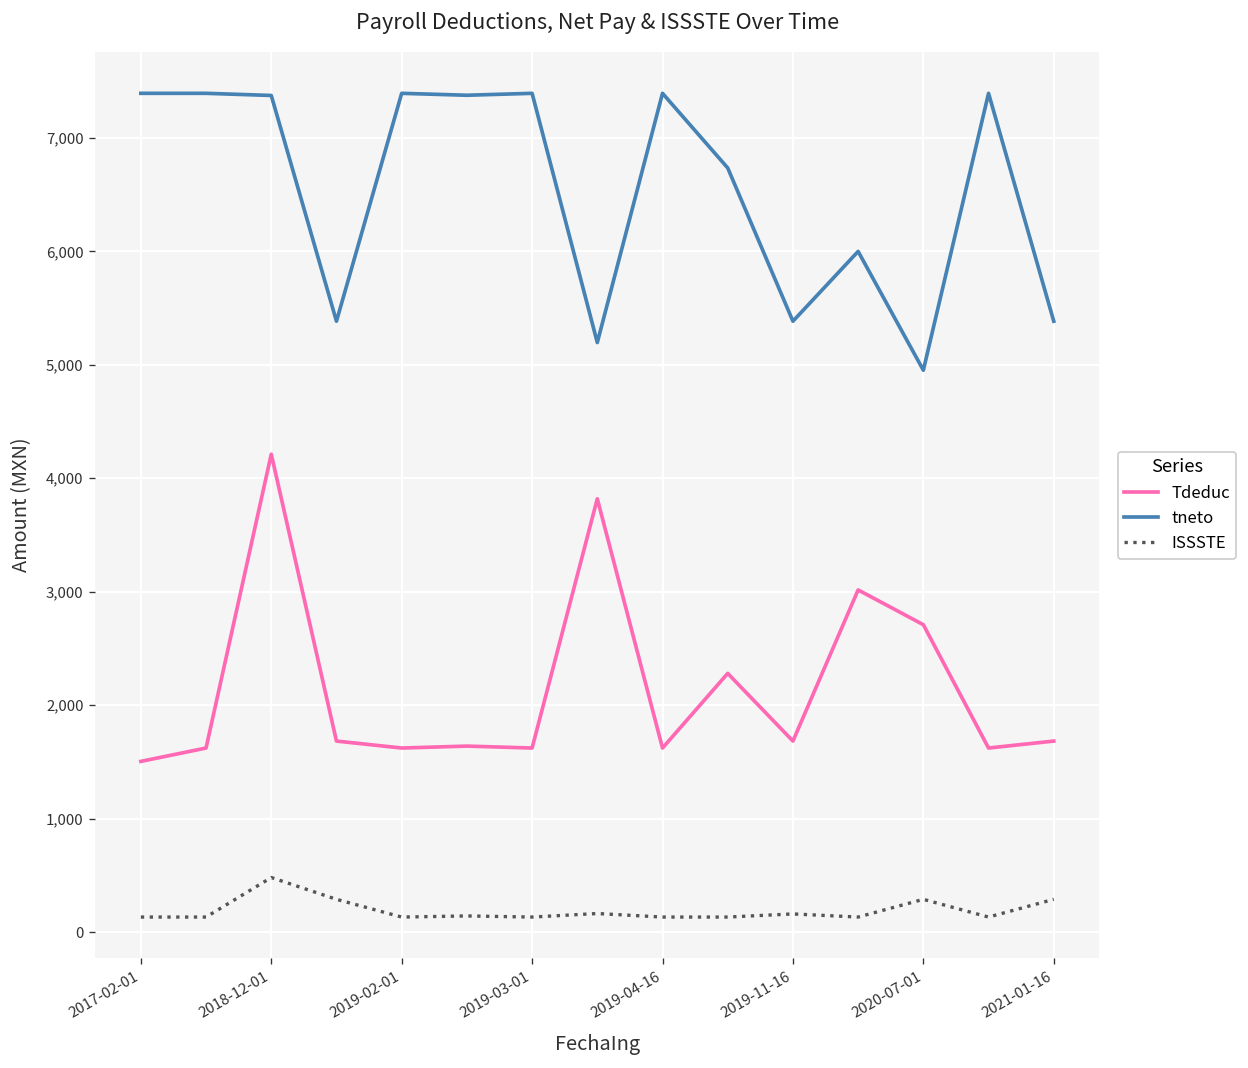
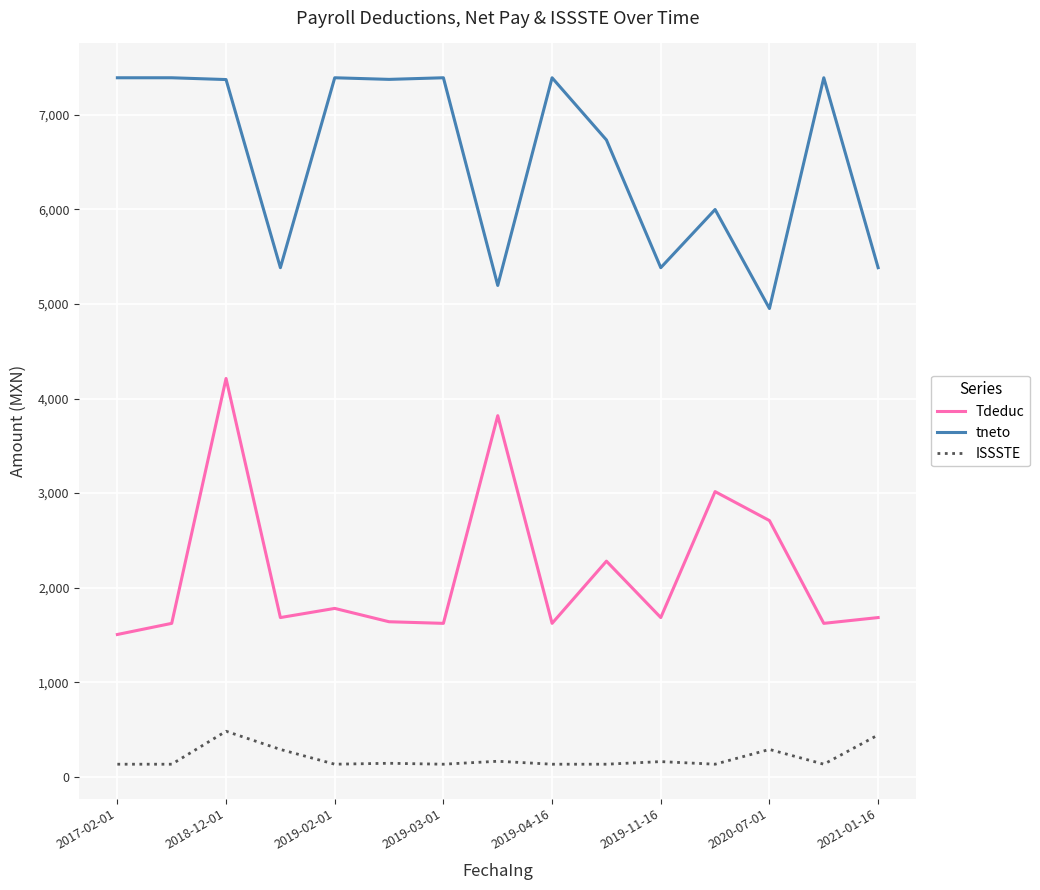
  {
    "Tdeduc": {
      "2017-02-01": "1,500",
      "2018-12-01": "4,200",
-     "2019-02-01": "1,600",
+     "2019-02-01": "1,800",
      "2019-03-01": "1,600",
      "2019-04-16": "1,600",
      "2019-11-16": "1,700",
      "2020-07-01": "2,700",
      "2021-01-16": "1,700"
    },
    "tneto": {
      "2017-02-01": "7,400",
      "2018-12-01": "7,400",
      "2019-02-01": "7,400",
      "2019-03-01": "7,400",
      "2019-04-16": "7,400",
      "2019-11-16": "5,400",
      "2020-07-01": "5,000",
      "2021-01-16": "5,400"
    },
    "ISSSTE": {
      "2017-02-01": "100",
      "2018-12-01": "500",
      "2019-02-01": "100",
      "2019-03-01": "100",
      "2019-04-16": "100",
      "2019-11-16": "200",
      "2020-07-01": "300",
-     "2021-01-16": "300"
+     "2021-01-16": "400"
    }
  }
